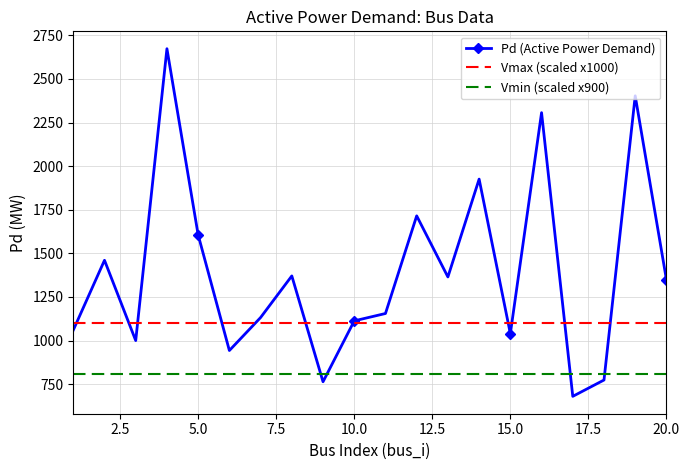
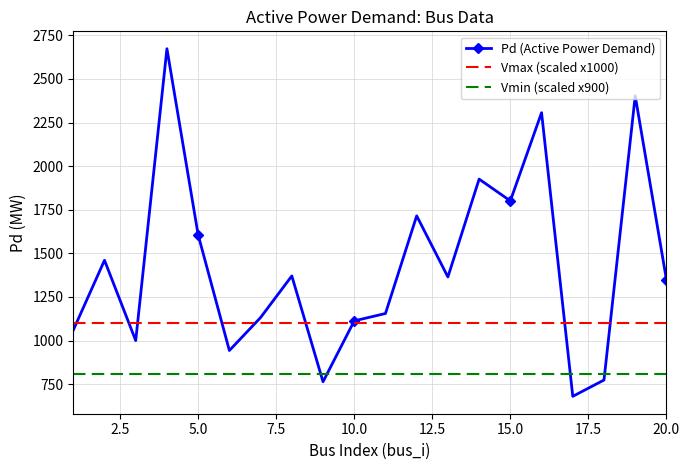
  {
    "Pd (Active Power Demand)": {
      "5.0": 1610,
-     "15.0": 1040,
+     "15.0": 1800,
      "20.0": 1350
    },
    "Vmax (scaled x1000)": {
      "5.0": 1100,
      "15.0": 1100,
      "20.0": 1100
    },
    "Vmin (scaled x900)": {
      "5.0": 810,
      "10.0": 810,
      "15.0": 810,
      "20.0": 810
    }
  }
